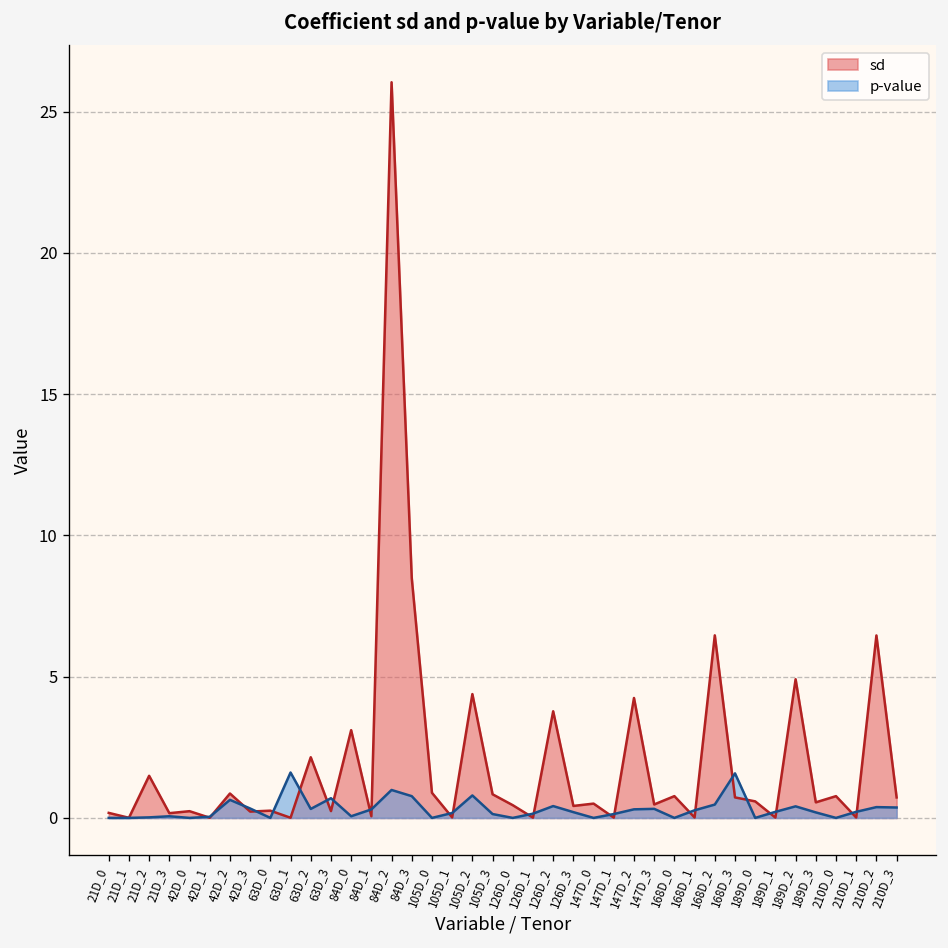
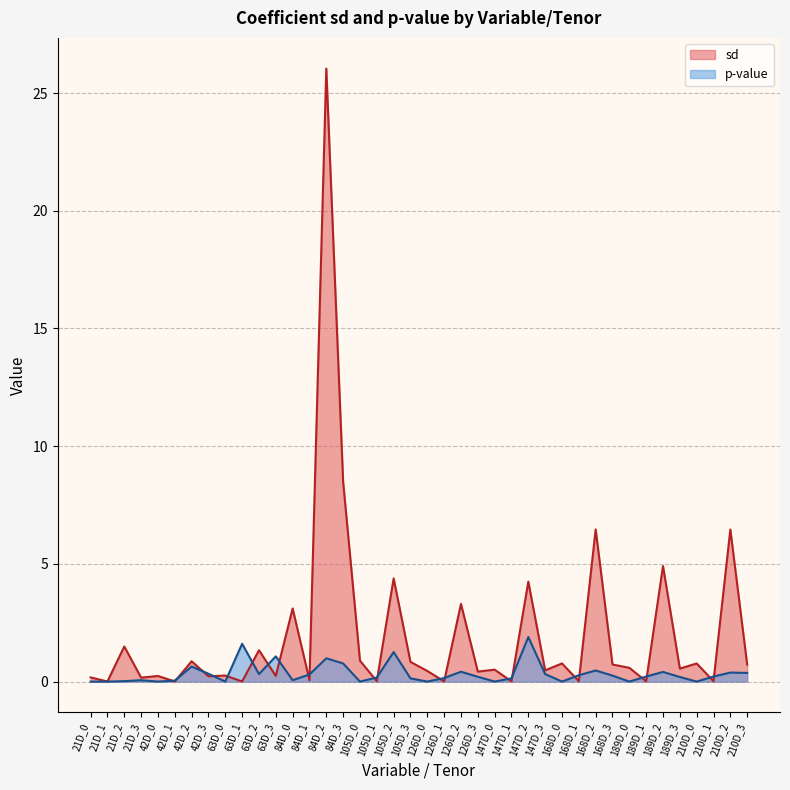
  {
    "sd": {
      "21D_0": 0.2,
      "21D_2": 1.5,
      "21D_3": 0.2,
      "42D_0": 0.2,
      "42D_2": 0.9,
      "42D_3": 0.2,
      "63D_0": 0.3,
      "63D_1": 0.0,
-     "63D_2": 2.1,
+     "63D_2": 1.3,
      "63D_3": 0.2,
      "84D_0": 3.1,
      "84D_1": 0.1,
      "84D_2": 26.0,
      "84D_3": 8.5,
      "105D_0": 0.9,
      "105D_1": 0.0,
      "105D_2": 4.4,
      "105D_3": 0.8,
      "126D_0": 0.5,
      "126D_1": 0.0,
-     "126D_2": 3.8,
+     "126D_2": 3.3,
      "126D_3": 0.4,
      "147D_0": 0.5,
      "147D_1": 0.0,
      "147D_2": 4.2,
      "147D_3": 0.5,
      "168D_0": 0.8,
      "168D_1": 0.0,
      "168D_2": 6.5,
      "168D_3": 0.7,
      "189D_0": 0.6,
      "189D_1": 0.0,
      "189D_2": 4.9,
      "189D_3": 0.6,
      "210D_0": 0.8,
      "210D_1": 0.0,
      "210D_2": 6.5,
      "210D_3": 0.7
    },
    "p-value": {
      "21D_0": 0.0,
      "21D_2": 0.0,
      "21D_3": 0.1,
      "42D_0": 0.0,
      "42D_2": 0.6,
      "42D_3": 0.3,
      "63D_0": 0.0,
      "63D_1": 1.6,
      "63D_2": 0.3,
-     "63D_3": 0.7,
+     "63D_3": 1.1,
      "84D_0": 0.1,
      "84D_1": 0.3,
      "84D_2": 1.0,
      "84D_3": 0.8,
      "105D_0": 0.0,
      "105D_1": 0.2,
-     "105D_2": 0.8,
+     "105D_2": 1.3,
      "105D_3": 0.1,
      "126D_0": 0.0,
      "126D_1": 0.1,
      "126D_2": 0.4,
      "126D_3": 0.2,
      "147D_0": 0.0,
      "147D_1": 0.1,
-     "147D_2": 0.3,
+     "147D_2": 1.9,
      "147D_3": 0.3,
      "168D_0": 0.0,
      "168D_1": 0.3,
      "168D_2": 0.5,
-     "168D_3": 1.6,
+     "168D_3": 0.3,
      "189D_0": 0.0,
      "189D_1": 0.2,
      "189D_2": 0.4,
      "189D_3": 0.2,
      "210D_0": 0.0,
      "210D_1": 0.2,
      "210D_2": 0.4,
      "210D_3": 0.4
    }
  }
